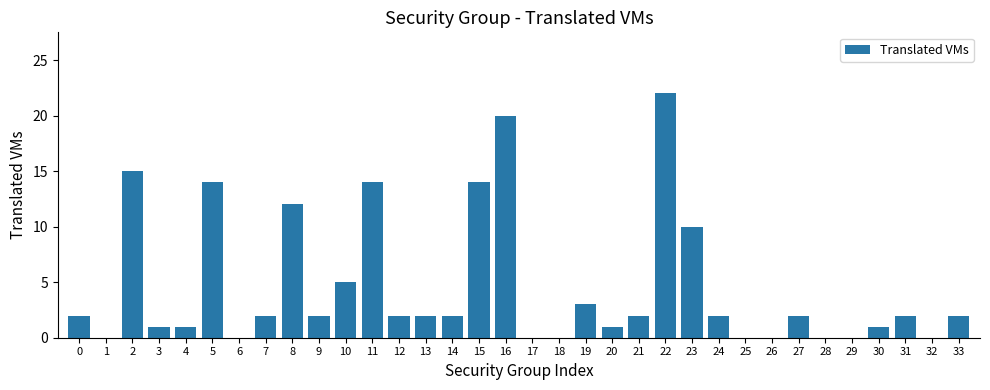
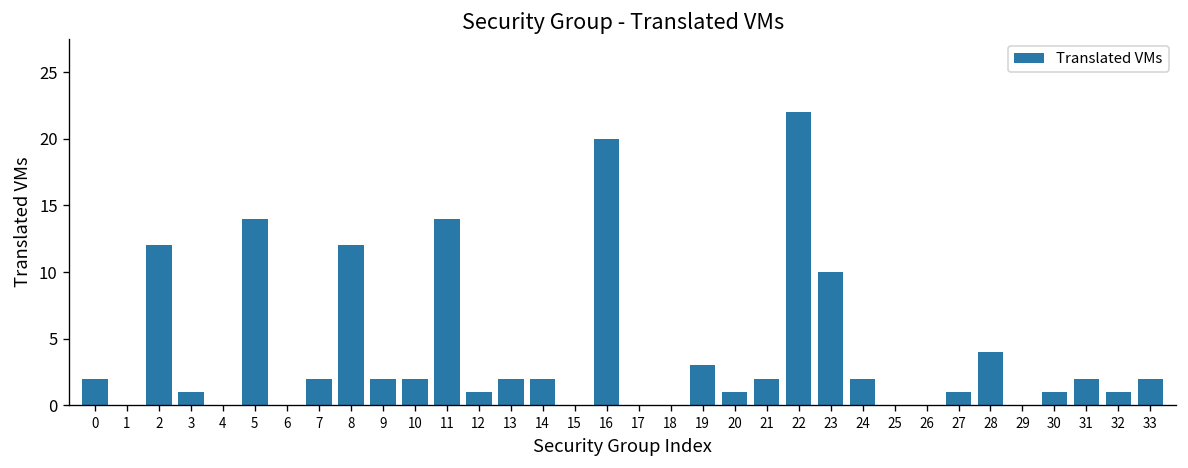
  {
    "0": 2,
    "1": 0,
-   "2": 15,
+   "2": 12,
    "3": 1,
-   "4": 1,
+   "4": 0,
    "5": 14,
    "6": 0,
    "7": 2,
    "8": 12,
    "9": 2,
-   "10": 5,
+   "10": 2,
    "11": 14,
-   "12": 2,
+   "12": 1,
    "13": 2,
    "14": 2,
-   "15": 14,
+   "15": 0,
    "16": 20,
    "17": 0,
    "18": 0,
    "19": 3,
    "20": 1,
    "21": 2,
    "22": 22,
    "23": 10,
    "24": 2,
    "25": 0,
    "26": 0,
-   "27": 2,
-   "28": 0,
+   "27": 1,
+   "28": 4,
    "29": 0,
    "30": 1,
    "31": 2,
-   "32": 0,
+   "32": 1,
    "33": 2
  }
